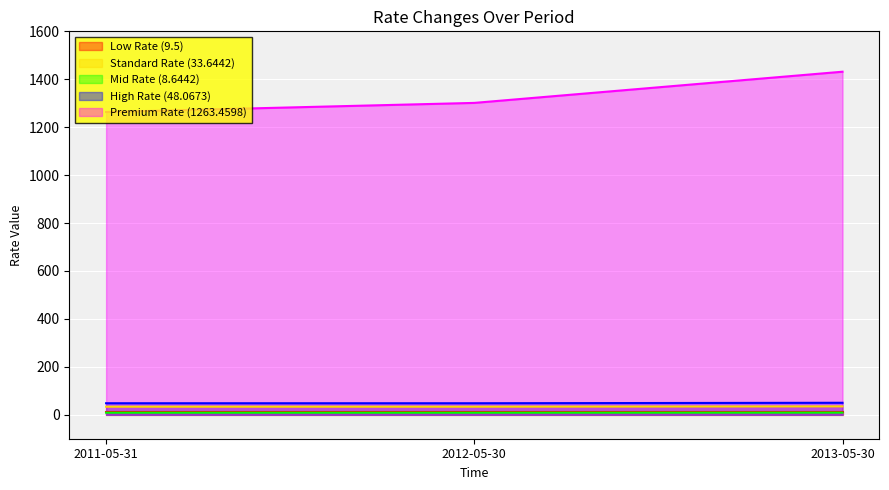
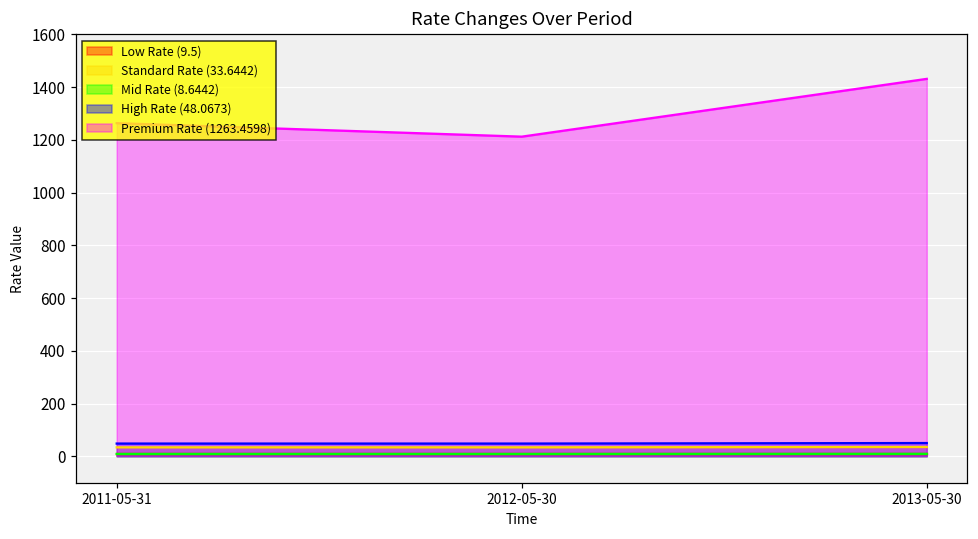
  {
    "Standard Rate (33.6442)": {
      "2011-05-31": 30,
      "2012-05-30": 30,
      "2013-05-30": 30
    },
    "High Rate (48.0673)": {
      "2011-05-31": 50,
      "2012-05-30": 50,
      "2013-05-30": 50
    },
    "Premium Rate (1263.4598)": {
-     "2012-05-30": 1300,
+     "2012-05-30": 1210,
      "2013-05-30": 1430
    }
  }
